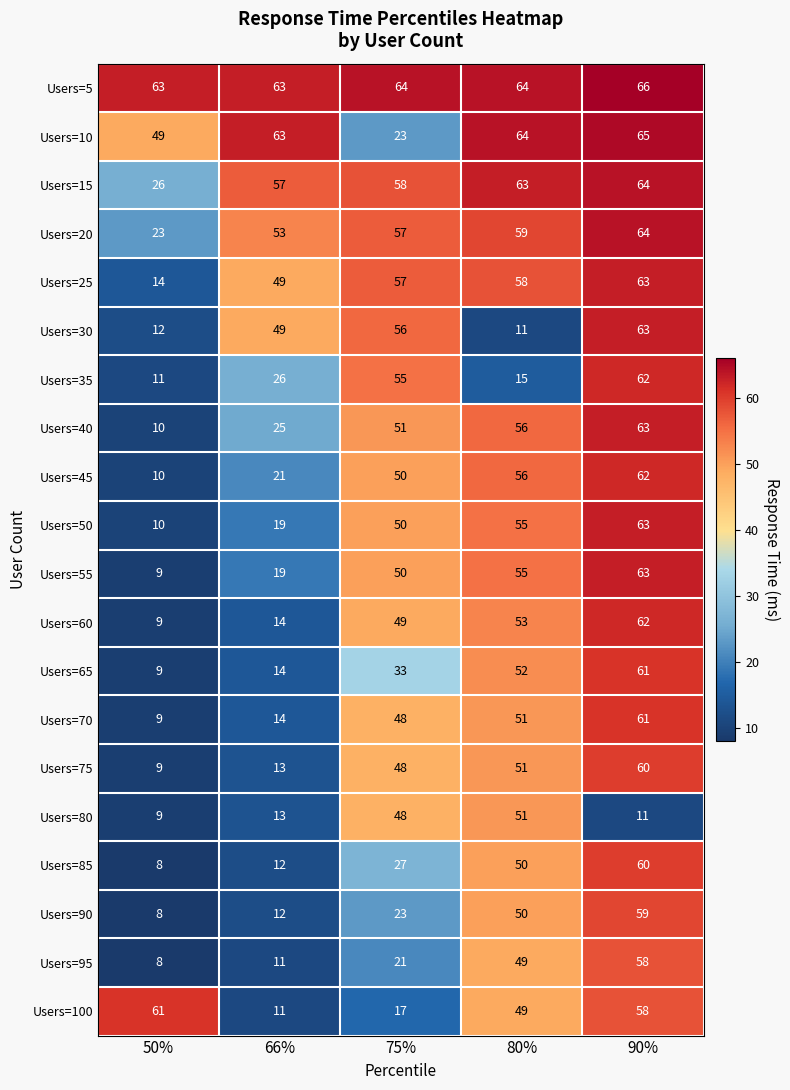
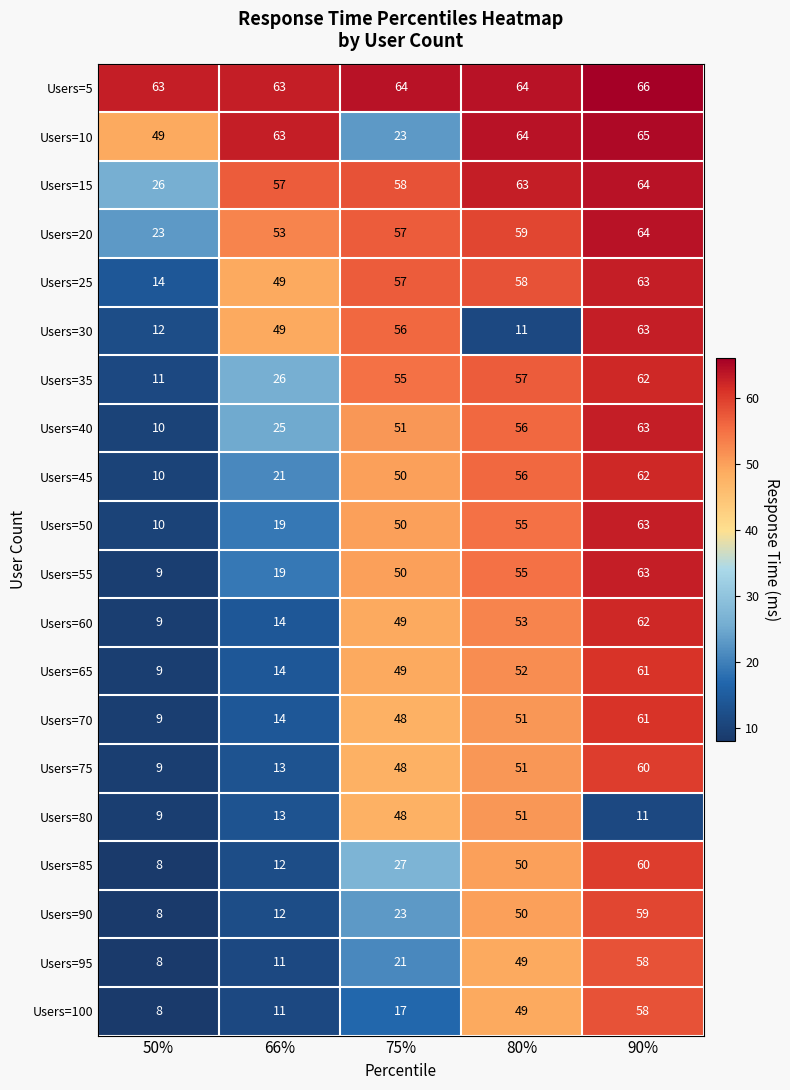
  {
    "Users=5": {
      "50%": 63,
      "66%": 63,
      "75%": 64,
      "80%": 64,
      "90%": 66
    },
    "Users=10": {
      "50%": 49,
      "66%": 63,
      "75%": 23,
      "80%": 64,
      "90%": 65
    },
    "Users=15": {
      "50%": 26,
      "66%": 57,
      "75%": 58,
      "80%": 63,
      "90%": 64
    },
    "Users=20": {
      "50%": 23,
      "66%": 53,
      "75%": 57,
      "80%": 59,
      "90%": 64
    },
    "Users=25": {
      "50%": 14,
      "66%": 49,
      "75%": 57,
      "80%": 58,
      "90%": 63
    },
    "Users=30": {
      "50%": 12,
      "66%": 49,
      "75%": 56,
      "80%": 11,
      "90%": 63
    },
    "Users=35": {
      "50%": 11,
      "66%": 26,
      "75%": 55,
-     "80%": 15,
+     "80%": 57,
      "90%": 62
    },
    "Users=40": {
      "50%": 10,
      "66%": 25,
      "75%": 51,
      "80%": 56,
      "90%": 63
    },
    "Users=45": {
      "50%": 10,
      "66%": 21,
      "75%": 50,
      "80%": 56,
      "90%": 62
    },
    "Users=50": {
      "50%": 10,
      "66%": 19,
      "75%": 50,
      "80%": 55,
      "90%": 63
    },
    "Users=55": {
      "50%": 9,
      "66%": 19,
      "75%": 50,
      "80%": 55,
      "90%": 63
    },
    "Users=60": {
      "50%": 9,
      "66%": 14,
      "75%": 49,
      "80%": 53,
      "90%": 62
    },
    "Users=65": {
      "50%": 9,
      "66%": 14,
-     "75%": 33,
+     "75%": 49,
      "80%": 52,
      "90%": 61
    },
    "Users=70": {
      "50%": 9,
      "66%": 14,
      "75%": 48,
      "80%": 51,
      "90%": 61
    },
    "Users=75": {
      "50%": 9,
      "66%": 13,
      "75%": 48,
      "80%": 51,
      "90%": 60
    },
    "Users=80": {
      "50%": 9,
      "66%": 13,
      "75%": 48,
      "80%": 51,
      "90%": 11
    },
    "Users=85": {
      "50%": 8,
      "66%": 12,
      "75%": 27,
      "80%": 50,
      "90%": 60
    },
    "Users=90": {
      "50%": 8,
      "66%": 12,
      "75%": 23,
      "80%": 50,
      "90%": 59
    },
    "Users=95": {
      "50%": 8,
      "66%": 11,
      "75%": 21,
      "80%": 49,
      "90%": 58
    },
    "Users=100": {
-     "50%": 61,
+     "50%": 8,
      "66%": 11,
      "75%": 17,
      "80%": 49,
      "90%": 58
    }
  }
